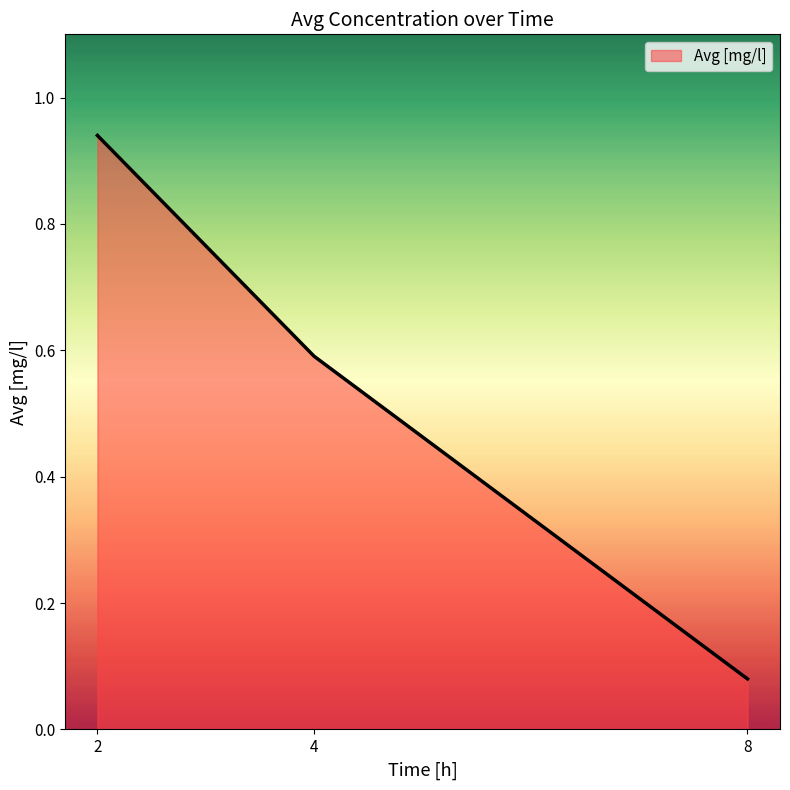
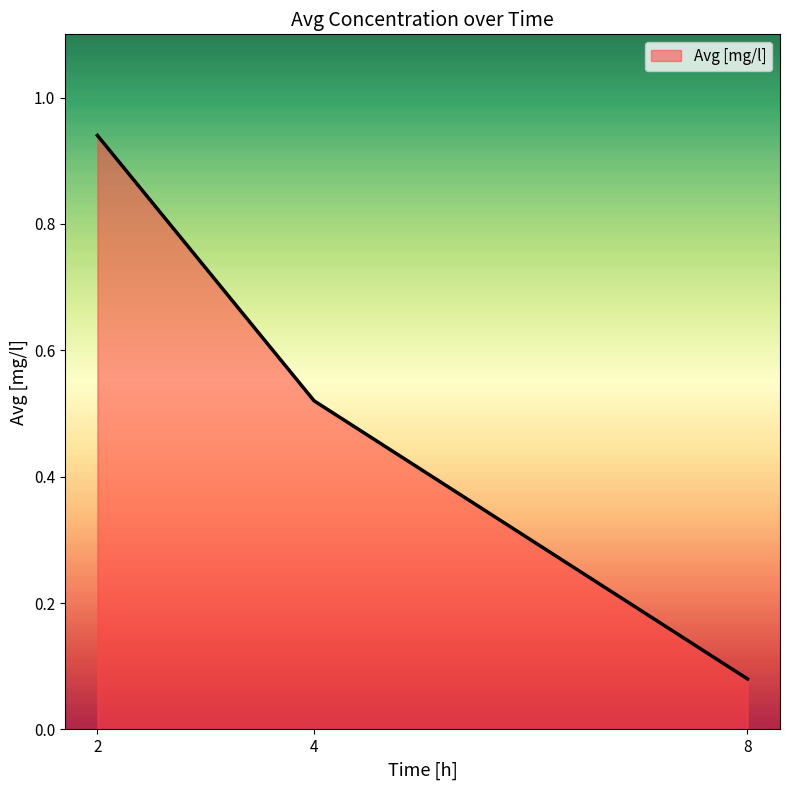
  {
    "2": 0.94,
-   "4": 0.59,
+   "4": 0.52,
    "8": 0.08
  }
